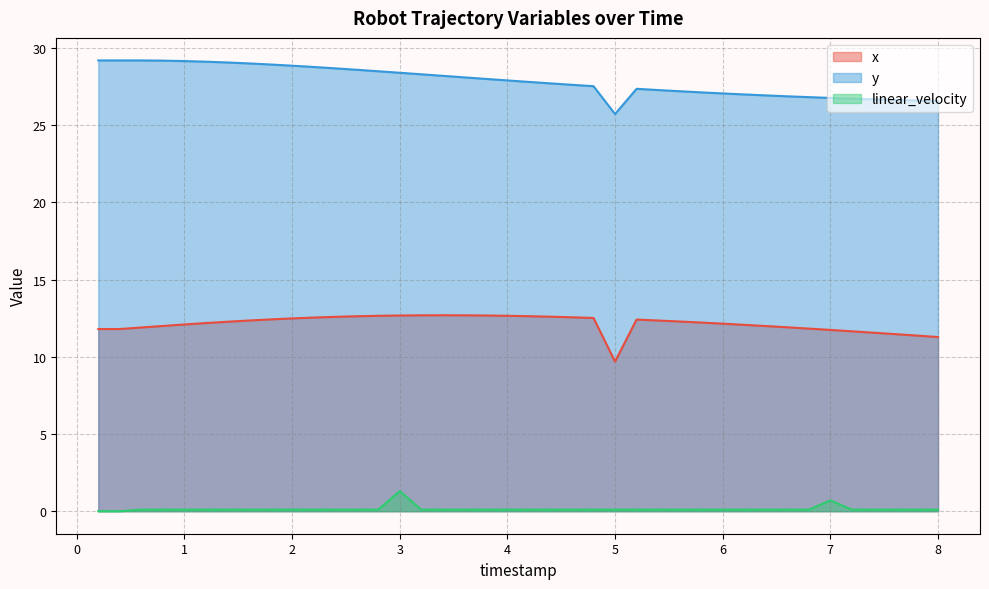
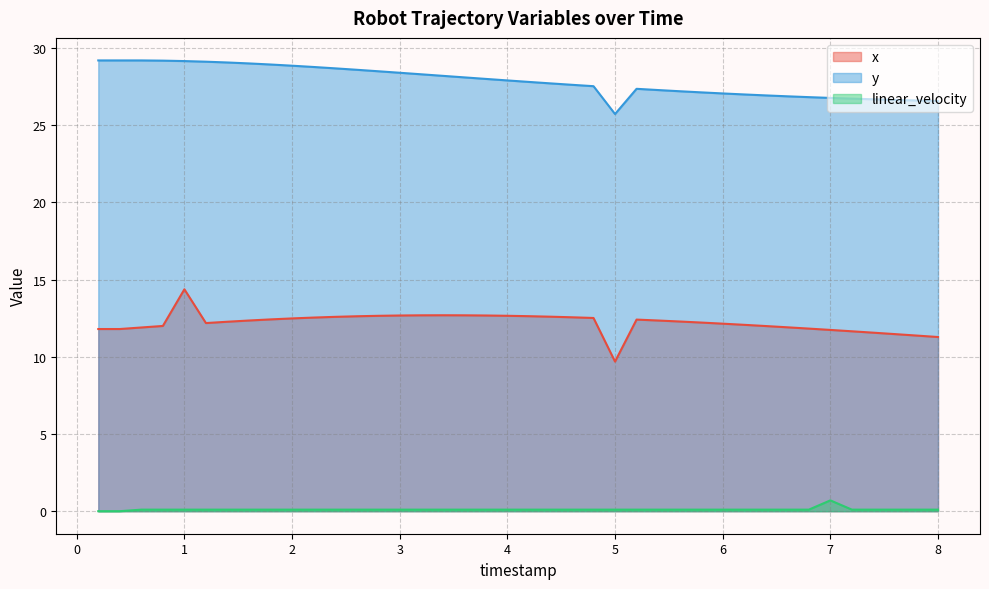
  {
    "x": {
-     "1": 12.1,
+     "1": 14.4,
      "2": 12.5,
      "3": 12.7,
      "4": 12.7,
      "5": 9.7,
      "6": 12.1,
      "7": 11.7,
      "8": 11.3
    },
    "y": {
      "1": 29.2,
      "2": 28.9,
      "3": 28.4,
      "4": 27.9,
      "5": 25.7,
      "6": 27.1
    },
    "linear_velocity": {
      "1": 0.1,
      "2": 0.1,
-     "3": 1.3,
+     "3": 0.1,
      "4": 0.1,
      "5": 0.1,
      "6": 0.1,
      "7": 0.7,
      "8": 0.1
    }
  }
